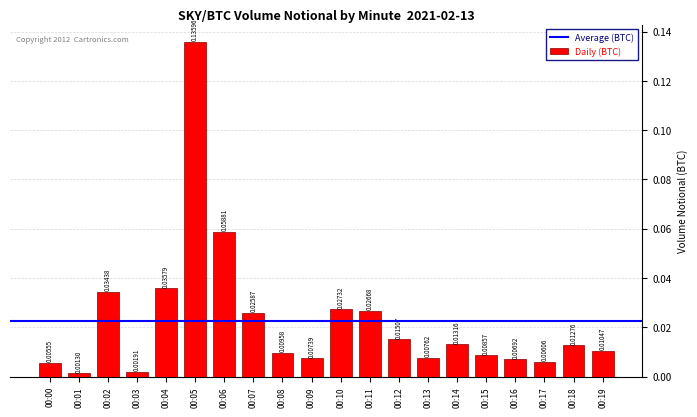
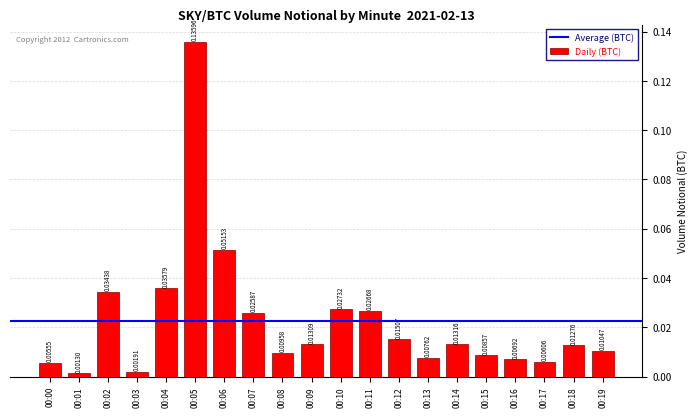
  {
    "00:00": 0.00555,
    "00:01": 0.00130,
    "00:02": 0.03438,
    "00:03": 0.00191,
    "00:04": 0.03579,
    "00:05": 0.13596,
-   "00:06": 0.05881,
+   "00:06": 0.05153,
    "00:07": 0.02587,
    "00:08": 0.00958,
-   "00:09": 0.00739,
+   "00:09": 0.01309,
    "00:10": 0.02732,
    "00:11": 0.02668,
    "00:12": 0.01507,
    "00:13": 0.00762,
    "00:14": 0.01316,
    "00:15": 0.00857,
    "00:16": 0.00692,
    "00:17": 0.00606,
    "00:18": 0.01276,
    "00:19": 0.01047
  }
